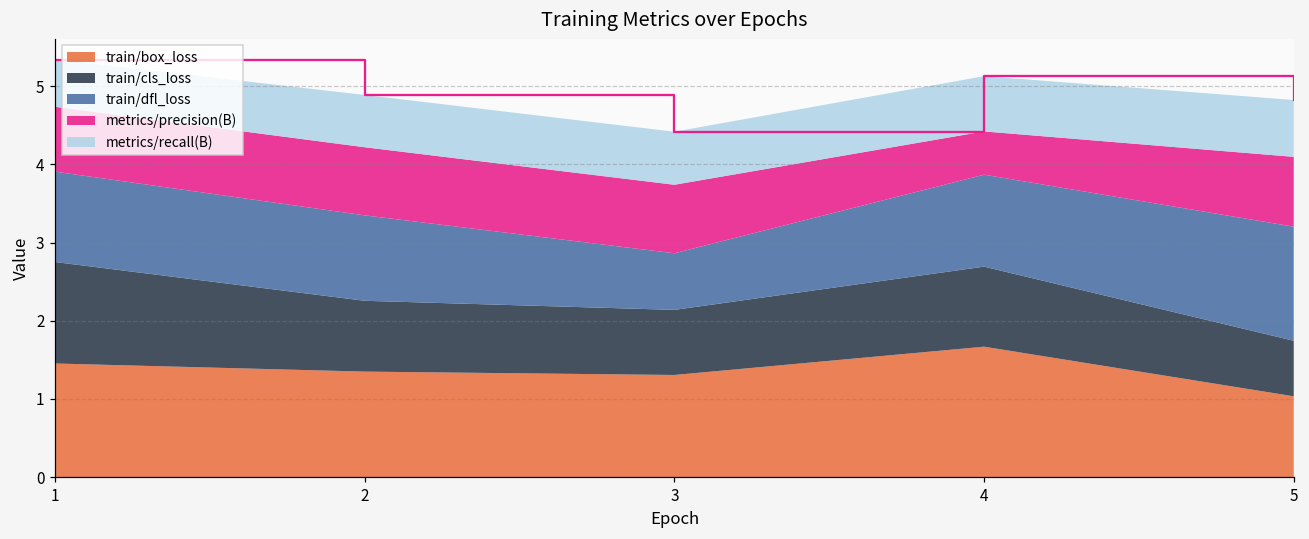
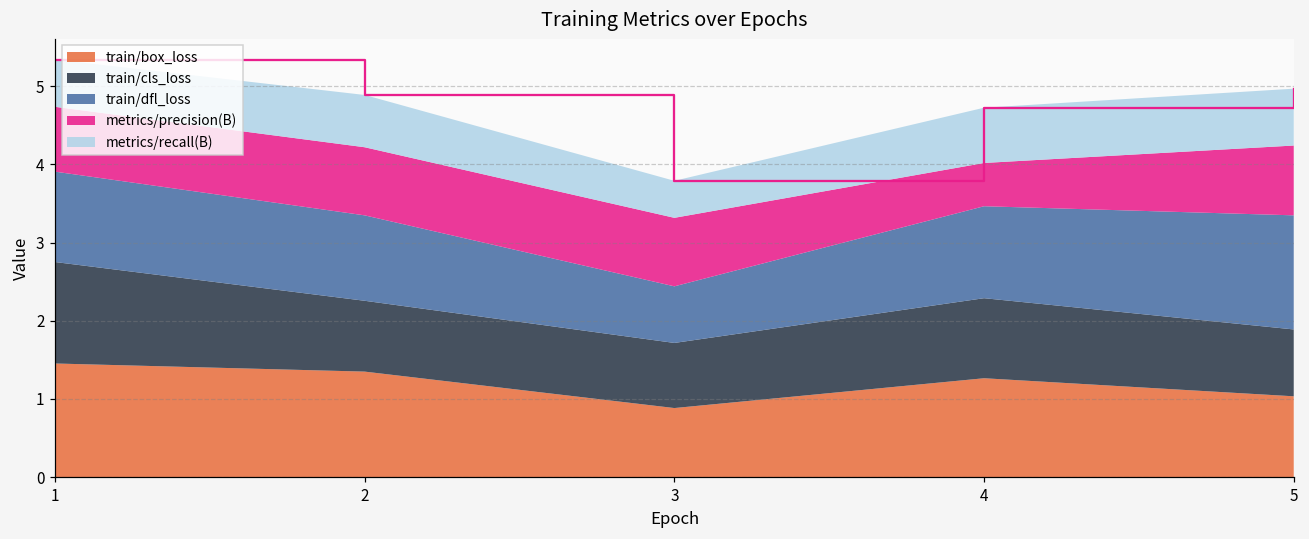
  {
    "train/box_loss": {
      "1": 1.5,
      "2": 1.3,
-     "3": 1.3,
-     "4": 1.7,
+     "3": 0.9,
+     "4": 1.3,
      "5": 1.0
    },
    "train/cls_loss": {
      "1": 1.3,
      "2": 0.9,
      "3": 0.8,
      "4": 1.0,
-     "5": 0.7
+     "5": 0.9
    },
    "train/dfl_loss": {
      "1": 1.2,
      "2": 1.1,
      "3": 0.7,
      "4": 1.2,
      "5": 1.5
    },
    "metrics/precision(B)": {
      "1": 0.8,
      "2": 0.9,
      "3": 0.9,
      "4": 0.6,
      "5": 0.9
    },
    "metrics/recall(B)": {
      "1": 0.6,
      "2": 0.7,
-     "3": 0.7,
+     "3": 0.5,
      "4": 0.7,
      "5": 0.7
    }
  }
